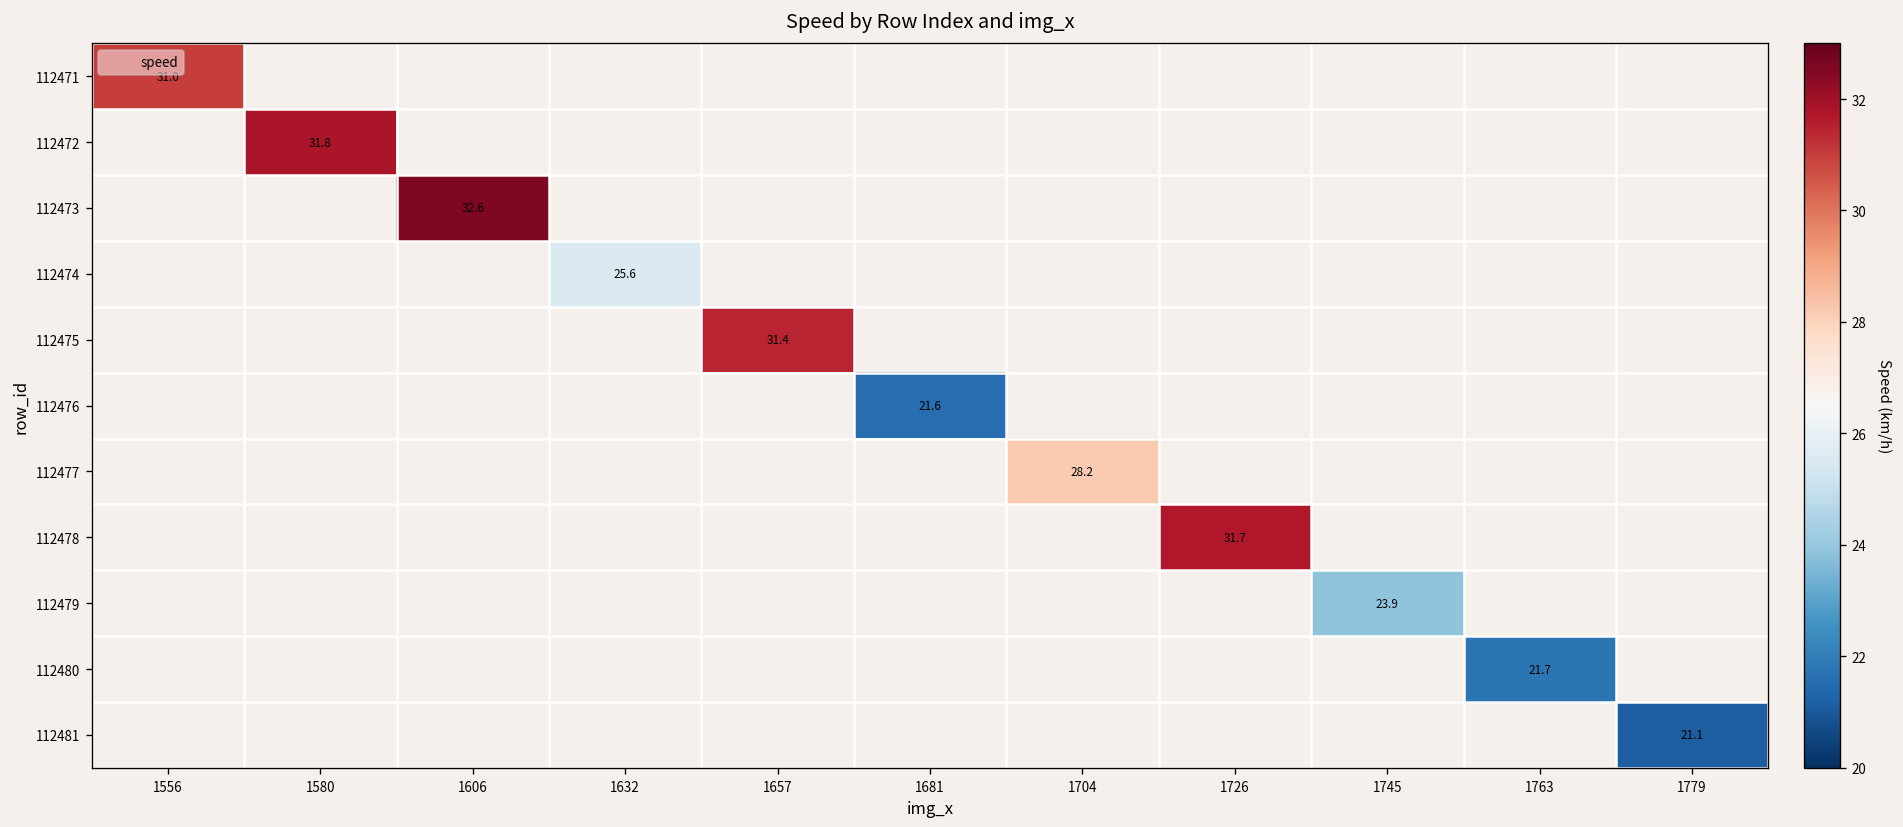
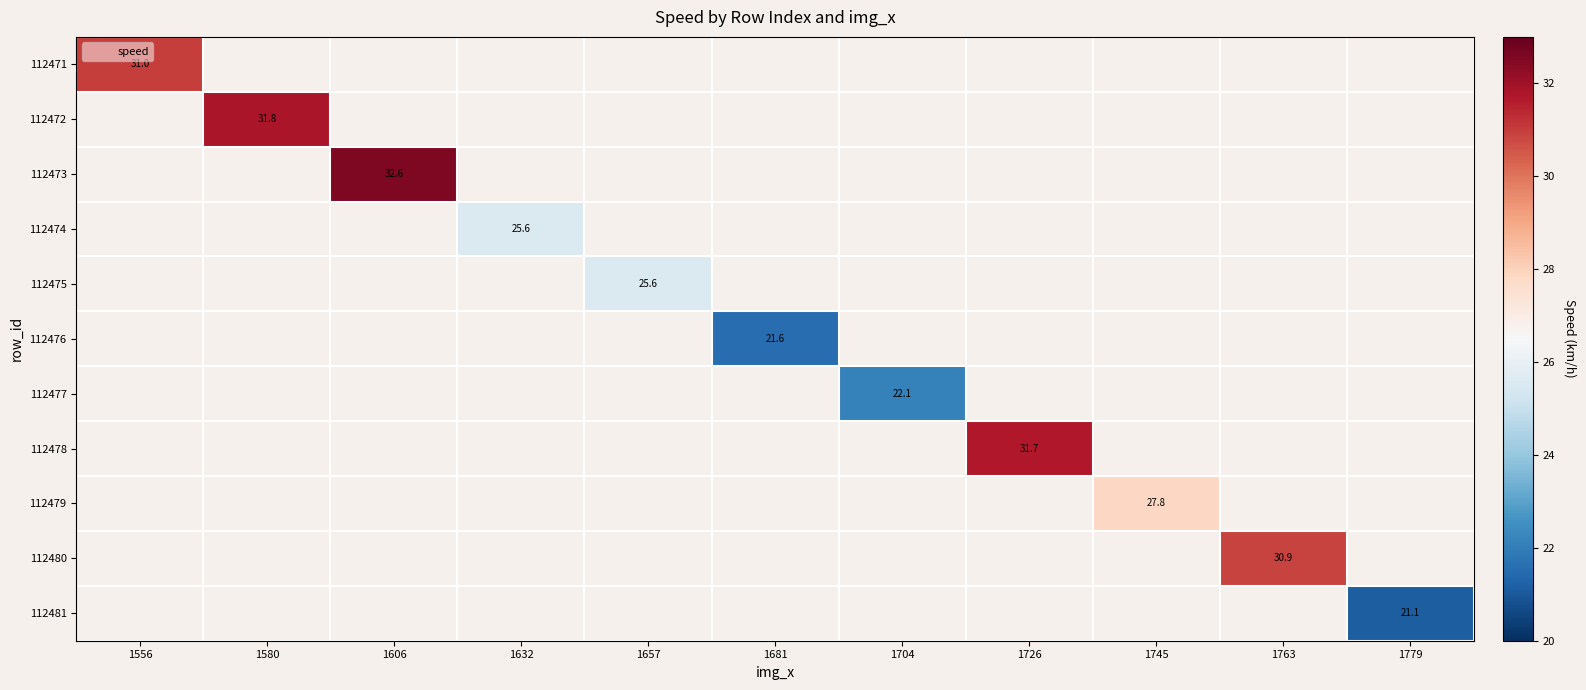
  {
    "112472": {
      "1580": 31.8
    },
    "112473": {
      "1606": 32.6
    },
    "112474": {
      "1632": 25.6
    },
    "112475": {
-     "1657": 31.4
+     "1657": 25.6
    },
    "112476": {
      "1681": 21.6
    },
    "112477": {
-     "1704": 28.2
+     "1704": 22.1
    },
    "112478": {
      "1726": 31.7
    },
    "112479": {
-     "1745": 23.9
+     "1745": 27.8
    },
    "112480": {
-     "1763": 21.7
+     "1763": 30.9
    },
    "112481": {
      "1779": 21.1
    }
  }
